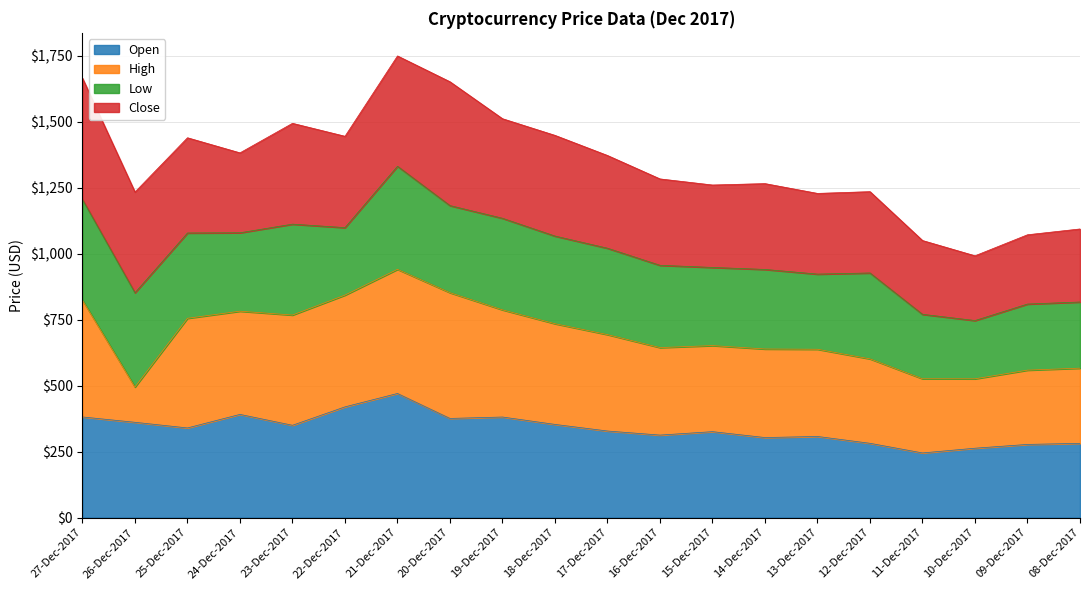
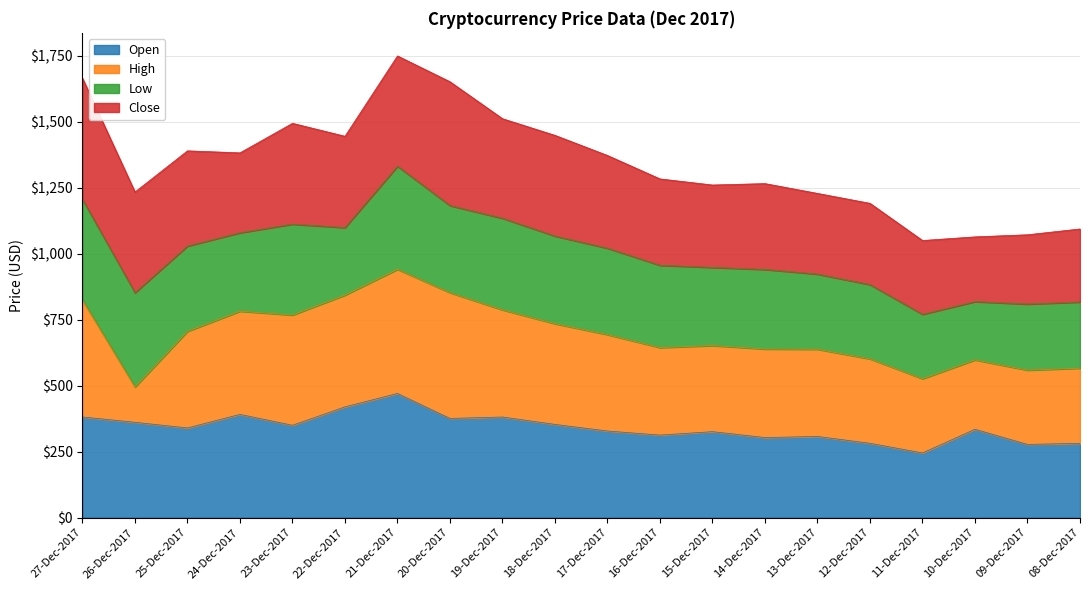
  {
    "Open": {
      "27-Dec-2017": "$380",
      "26-Dec-2017": "$360",
      "25-Dec-2017": "$340",
      "24-Dec-2017": "$390",
      "23-Dec-2017": "$350",
      "22-Dec-2017": "$420",
      "21-Dec-2017": "$470",
      "20-Dec-2017": "$380",
      "19-Dec-2017": "$380",
      "18-Dec-2017": "$350",
      "17-Dec-2017": "$330",
      "16-Dec-2017": "$310",
      "15-Dec-2017": "$330",
      "14-Dec-2017": "$300",
      "13-Dec-2017": "$310",
      "12-Dec-2017": "$280",
      "11-Dec-2017": "$240",
-     "10-Dec-2017": "$260",
+     "10-Dec-2017": "$330",
      "09-Dec-2017": "$280",
      "08-Dec-2017": "$280"
    },
    "High": {
      "27-Dec-2017": "$440",
      "26-Dec-2017": "$130",
-     "25-Dec-2017": "$420",
+     "25-Dec-2017": "$370",
      "24-Dec-2017": "$390",
      "23-Dec-2017": "$420",
      "22-Dec-2017": "$420",
      "21-Dec-2017": "$470",
      "20-Dec-2017": "$480",
      "19-Dec-2017": "$410",
      "18-Dec-2017": "$380",
      "17-Dec-2017": "$370",
      "16-Dec-2017": "$330",
      "15-Dec-2017": "$330",
      "14-Dec-2017": "$340",
      "13-Dec-2017": "$330",
      "12-Dec-2017": "$320",
      "11-Dec-2017": "$280",
      "10-Dec-2017": "$260",
      "09-Dec-2017": "$280",
      "08-Dec-2017": "$280"
    },
    "Low": {
      "27-Dec-2017": "$380",
      "26-Dec-2017": "$360",
      "25-Dec-2017": "$320",
      "24-Dec-2017": "$300",
      "23-Dec-2017": "$340",
      "22-Dec-2017": "$260",
      "21-Dec-2017": "$390",
      "20-Dec-2017": "$330",
      "19-Dec-2017": "$350",
      "18-Dec-2017": "$330",
      "17-Dec-2017": "$330",
      "16-Dec-2017": "$310",
      "15-Dec-2017": "$300",
      "14-Dec-2017": "$300",
      "13-Dec-2017": "$280",
-     "12-Dec-2017": "$330",
+     "12-Dec-2017": "$280",
      "11-Dec-2017": "$240",
      "10-Dec-2017": "$220",
      "09-Dec-2017": "$250",
      "08-Dec-2017": "$250"
    },
    "Close": {
      "27-Dec-2017": "$460",
      "26-Dec-2017": "$380",
      "25-Dec-2017": "$360",
      "24-Dec-2017": "$300",
      "23-Dec-2017": "$380",
      "22-Dec-2017": "$350",
      "21-Dec-2017": "$420",
      "20-Dec-2017": "$470",
      "19-Dec-2017": "$380",
      "18-Dec-2017": "$380",
      "17-Dec-2017": "$350",
      "16-Dec-2017": "$330",
      "15-Dec-2017": "$310",
      "14-Dec-2017": "$330",
      "13-Dec-2017": "$310",
      "12-Dec-2017": "$310",
      "11-Dec-2017": "$280",
      "10-Dec-2017": "$250",
      "09-Dec-2017": "$260",
      "08-Dec-2017": "$280"
    }
  }
